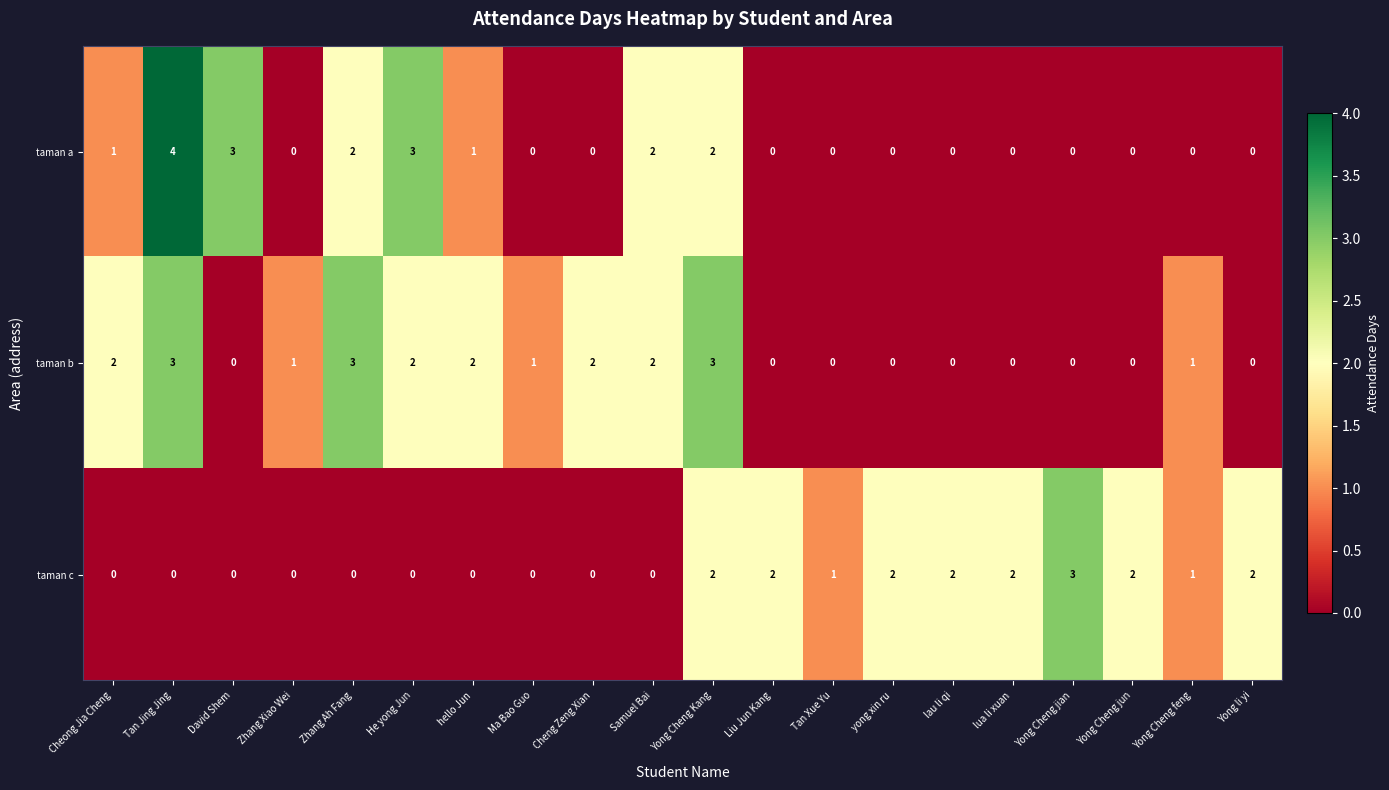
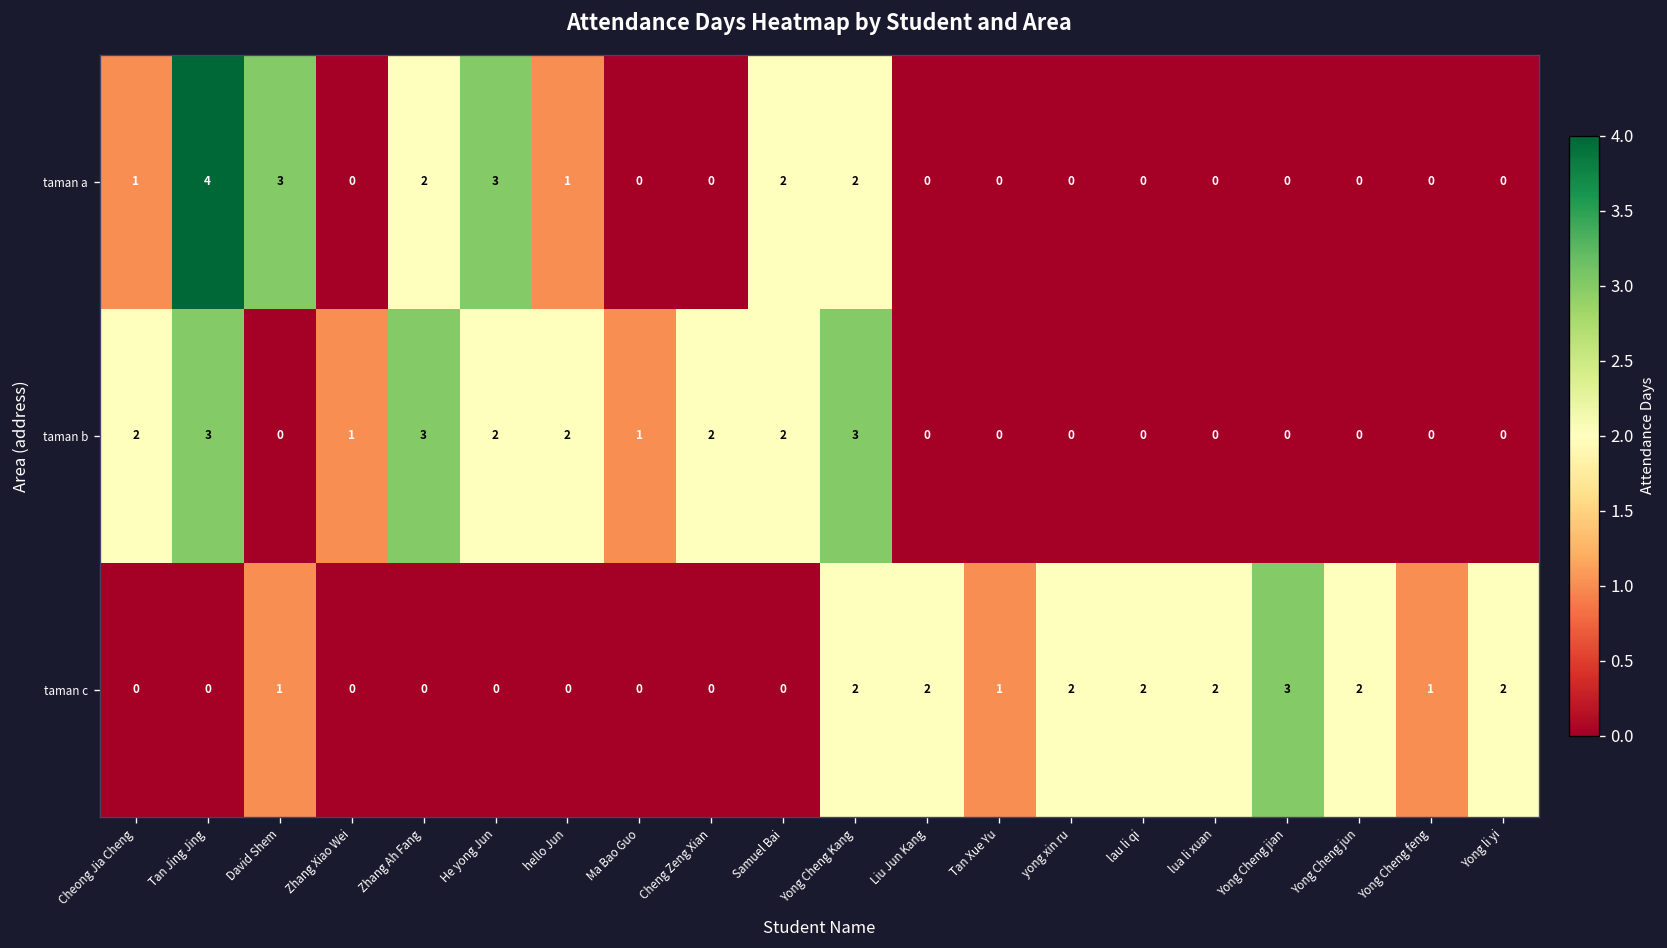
  {
    "taman a": {
      "Cheong Jia Cheng": 1,
      "Tan Jing Jing": 4,
      "David Shem": 3,
      "Zhang Xiao Wei": 0,
      "Zhang Ah Fang": 2,
      "He yong Jun": 3,
      "hello Jun": 1,
      "Ma Bao Guo": 0,
      "Cheng Zeng Xian": 0,
      "Samuel Bai": 2,
      "Yong Cheng Kang": 2,
      "Liu Jun Kang": 0,
      "Tan Xue Yu": 0,
      "yong xin ru": 0,
      "lau li qi": 0,
      "lua li xuan": 0,
      "Yong Cheng jian": 0,
      "Yong Cheng jun": 0,
      "Yong Cheng feng": 0,
      "Yong li yi": 0
    },
    "taman b": {
      "Cheong Jia Cheng": 2,
      "Tan Jing Jing": 3,
      "David Shem": 0,
      "Zhang Xiao Wei": 1,
      "Zhang Ah Fang": 3,
      "He yong Jun": 2,
      "hello Jun": 2,
      "Ma Bao Guo": 1,
      "Cheng Zeng Xian": 2,
      "Samuel Bai": 2,
      "Yong Cheng Kang": 3,
      "Liu Jun Kang": 0,
      "Tan Xue Yu": 0,
      "yong xin ru": 0,
      "lau li qi": 0,
      "lua li xuan": 0,
      "Yong Cheng jian": 0,
      "Yong Cheng jun": 0,
-     "Yong Cheng feng": 1,
+     "Yong Cheng feng": 0,
      "Yong li yi": 0
    },
    "taman c": {
      "Cheong Jia Cheng": 0,
      "Tan Jing Jing": 0,
-     "David Shem": 0,
+     "David Shem": 1,
      "Zhang Xiao Wei": 0,
      "Zhang Ah Fang": 0,
      "He yong Jun": 0,
      "hello Jun": 0,
      "Ma Bao Guo": 0,
      "Cheng Zeng Xian": 0,
      "Samuel Bai": 0,
      "Yong Cheng Kang": 2,
      "Liu Jun Kang": 2,
      "Tan Xue Yu": 1,
      "yong xin ru": 2,
      "lau li qi": 2,
      "lua li xuan": 2,
      "Yong Cheng jian": 3,
      "Yong Cheng jun": 2,
      "Yong Cheng feng": 1,
      "Yong li yi": 2
    }
  }
